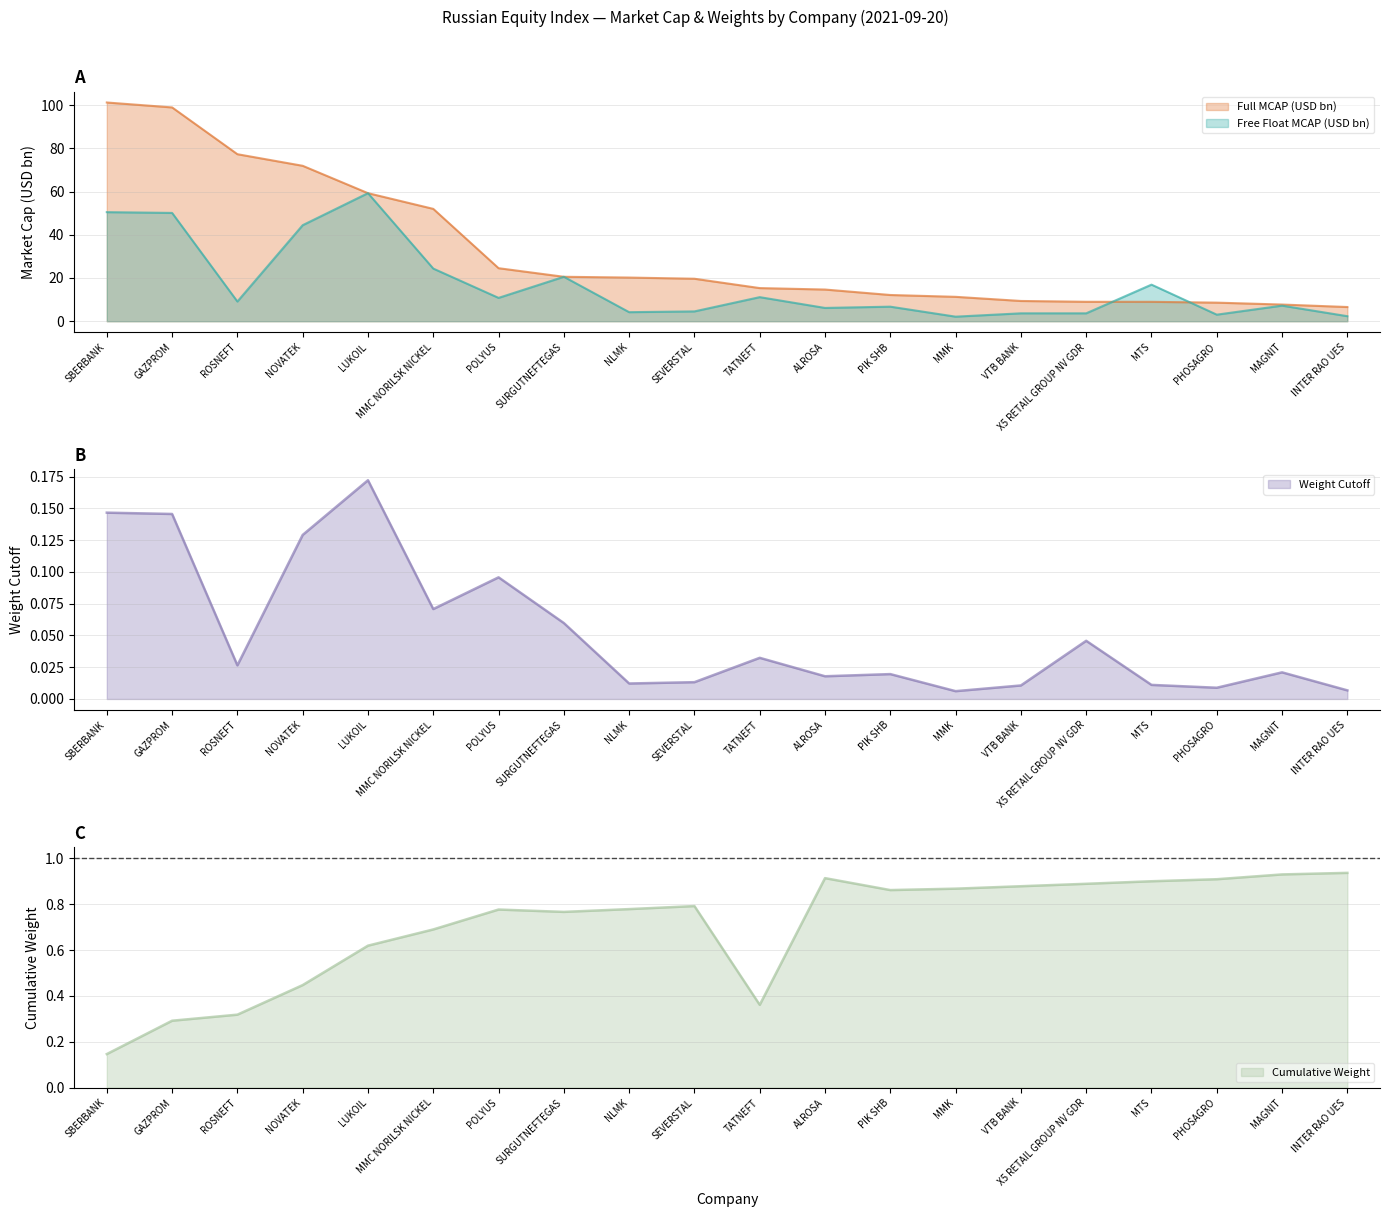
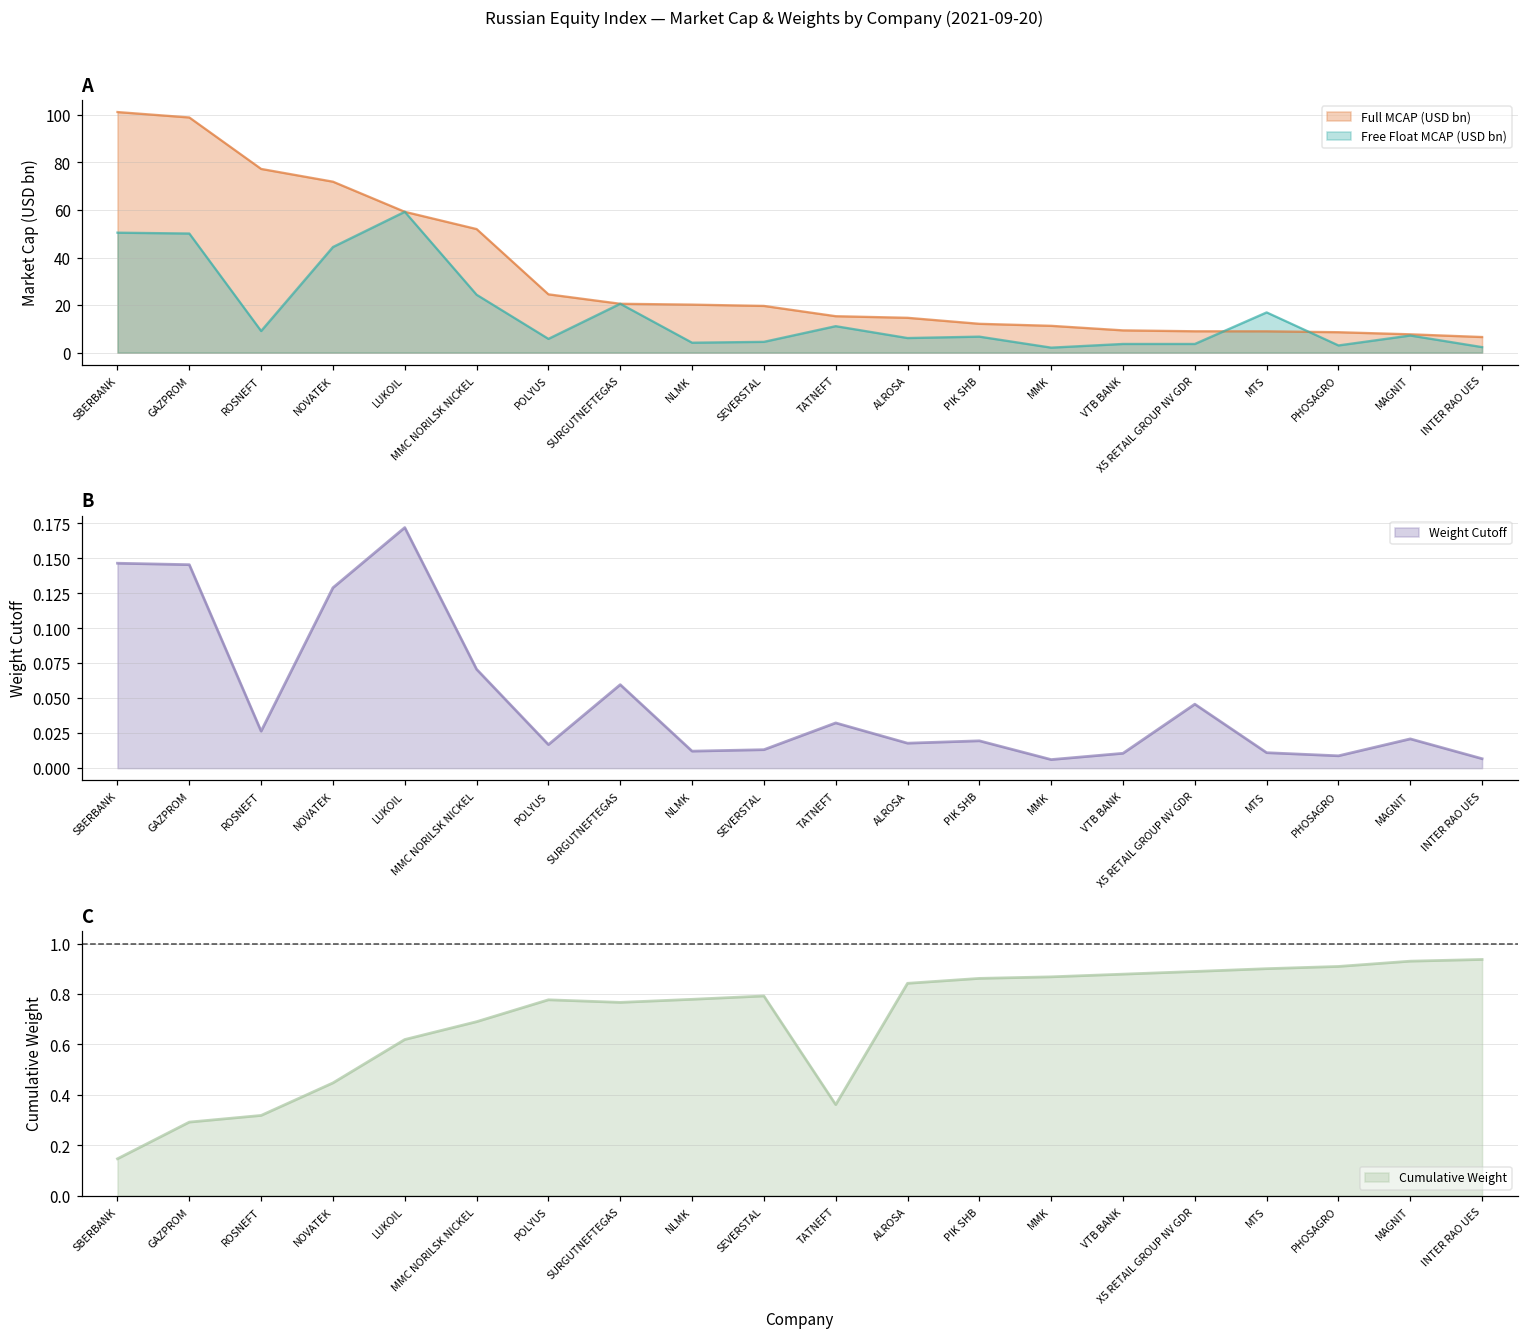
  {
    "A": {
      "Full MCAP (USD bn)": {
        "SBERBANK": 101,
        "GAZPROM": 99,
        "ROSNEFT": 77,
        "NOVATEK": 72,
        "MMC NORILSK NICKEL": 52,
        "POLYUS": 25,
        "NLMK": 20,
        "SEVERSTAL": 20,
        "TATNEFT": 15,
        "ALROSA": 15,
        "PIK SHB": 12,
        "MMK": 11,
        "VTB BANK": 9,
        "X5 RETAIL GROUP NV GDR": 9,
        "MTS": 9,
        "PHOSAGRO": 9,
        "INTER RAO UES": 7
      },
      "Free Float MCAP (USD bn)": {
        "SBERBANK": 50,
        "GAZPROM": 50,
        "ROSNEFT": 9,
        "NOVATEK": 44,
        "MMC NORILSK NICKEL": 24,
-       "POLYUS": 11,
+       "POLYUS": 6,
        "NLMK": 4,
        "SEVERSTAL": 5,
        "TATNEFT": 11,
        "ALROSA": 6,
        "PIK SHB": 7,
        "MMK": 2,
        "VTB BANK": 4,
        "X5 RETAIL GROUP NV GDR": 4,
        "MTS": 17,
        "PHOSAGRO": 3,
        "INTER RAO UES": 2
      }
    },
    "B": {
      "SBERBANK": 0.147,
      "GAZPROM": 0.146,
      "ROSNEFT": 0.026,
      "NOVATEK": 0.129,
      "LUKOIL": 0.172,
      "MMC NORILSK NICKEL": 0.071,
-     "POLYUS": 0.096,
+     "POLYUS": 0.017,
      "SURGUTNEFTEGAS": 0.060,
      "NLMK": 0.012,
      "SEVERSTAL": 0.013,
      "TATNEFT": 0.032,
      "ALROSA": 0.018,
      "PIK SHB": 0.020,
      "MMK": 0.006,
      "VTB BANK": 0.011,
      "X5 RETAIL GROUP NV GDR": 0.046,
      "MTS": 0.011,
      "PHOSAGRO": 0.009,
      "MAGNIT": 0.021,
      "INTER RAO UES": 0.007
    },
    "C": {
      "SBERBANK": 0.15,
      "GAZPROM": 0.29,
      "ROSNEFT": 0.32,
      "NOVATEK": 0.45,
      "LUKOIL": 0.62,
      "MMC NORILSK NICKEL": 0.69,
      "POLYUS": 0.78,
      "SURGUTNEFTEGAS": 0.77,
      "NLMK": 0.78,
      "SEVERSTAL": 0.79,
      "TATNEFT": 0.36,
-     "ALROSA": 0.91,
+     "ALROSA": 0.84,
      "PIK SHB": 0.86,
      "MMK": 0.87,
      "VTB BANK": 0.88,
      "X5 RETAIL GROUP NV GDR": 0.89,
      "MTS": 0.90,
      "PHOSAGRO": 0.91,
      "MAGNIT": 0.93,
      "INTER RAO UES": 0.94
    }
  }
